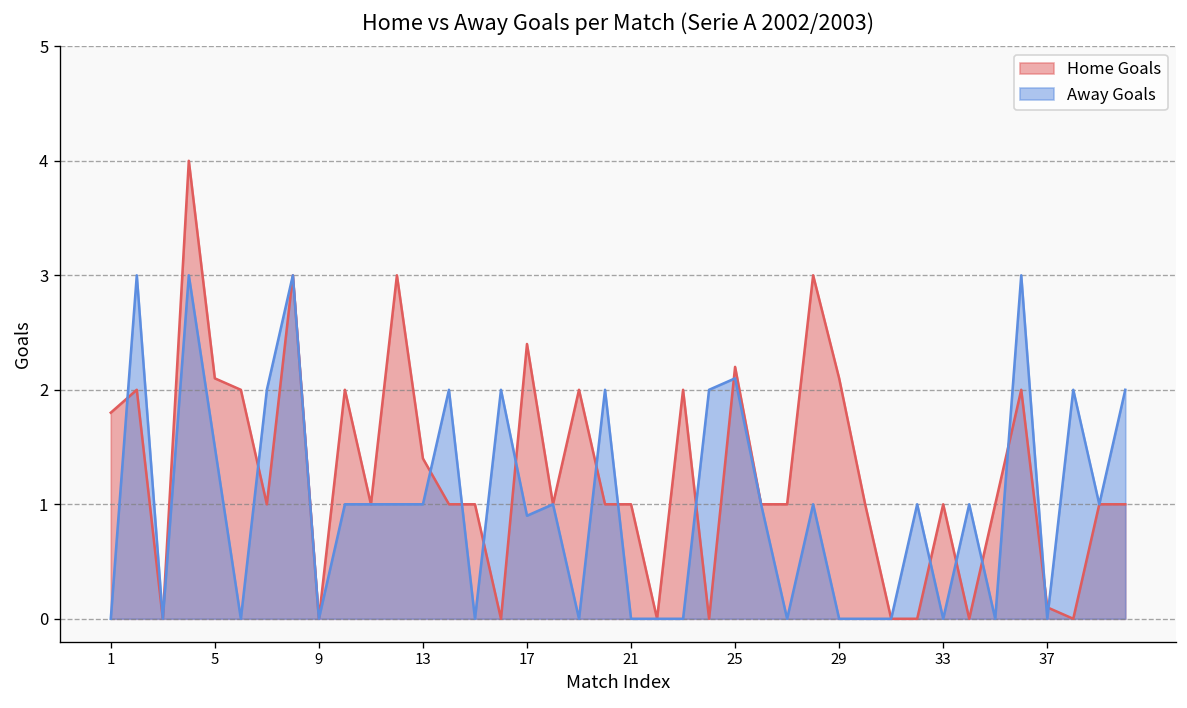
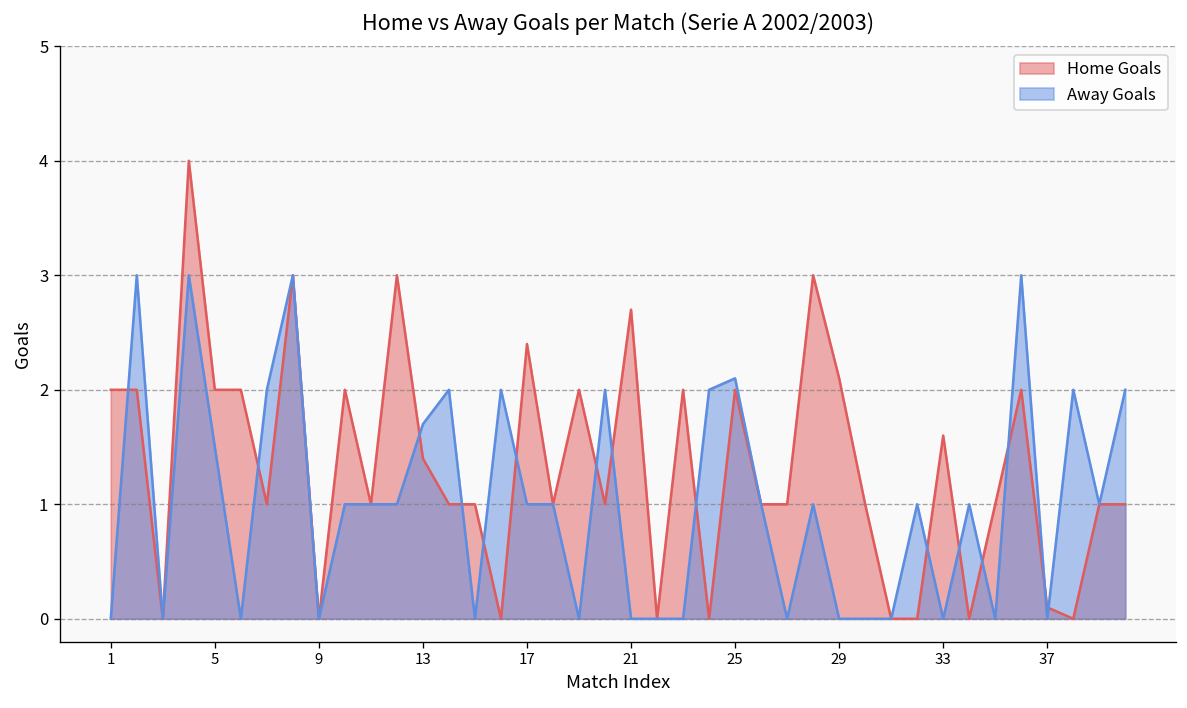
  {
    "Home Goals": {
-     "1": 1.8,
-     "5": 2.1,
+     "1": 2.0,
+     "5": 2.0,
      "13": 1.4,
      "17": 2.4,
-     "21": 1.0,
-     "25": 2.2,
+     "21": 2.7,
+     "25": 2.0,
      "29": 2.1,
-     "33": 1.0,
+     "33": 1.6,
      "37": 0.1
    },
    "Away Goals": {
      "1": 0.0,
      "5": 1.5,
-     "13": 1.0,
-     "17": 0.9,
+     "13": 1.7,
+     "17": 1.0,
      "21": 0.0,
      "25": 2.1,
      "29": 0.0,
      "33": 0.0,
      "37": 0.0
    }
  }
